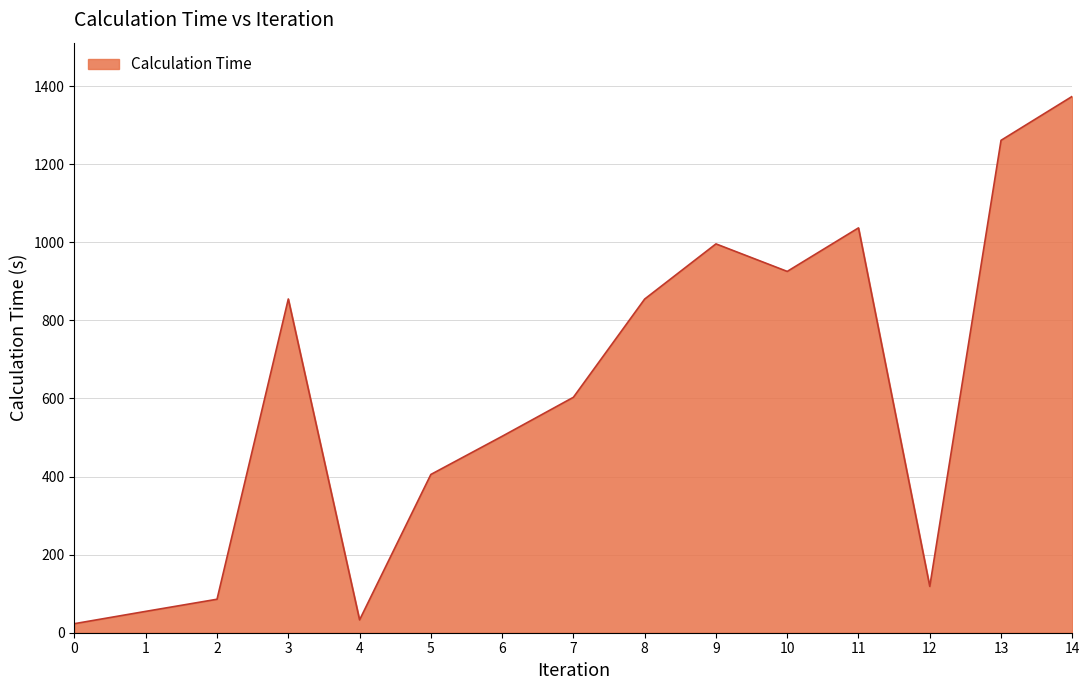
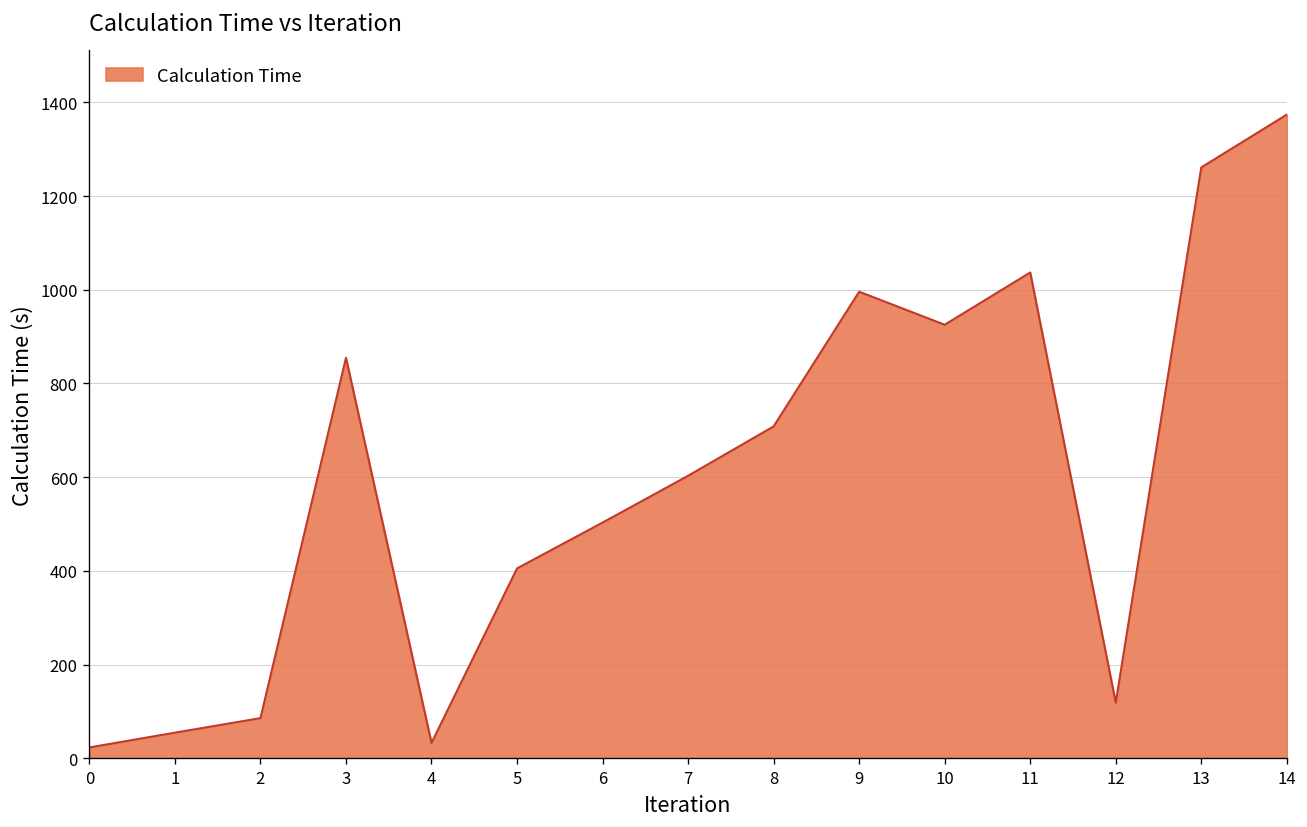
  {
    "0": 20,
    "1": 50,
    "2": 90,
    "3": 850,
    "4": 30,
    "5": 410,
    "6": 500,
    "7": 600,
-   "8": 850,
+   "8": 710,
    "9": 1000,
    "10": 930,
    "11": 1040,
    "12": 120,
    "13": 1260,
    "14": 1370
  }
